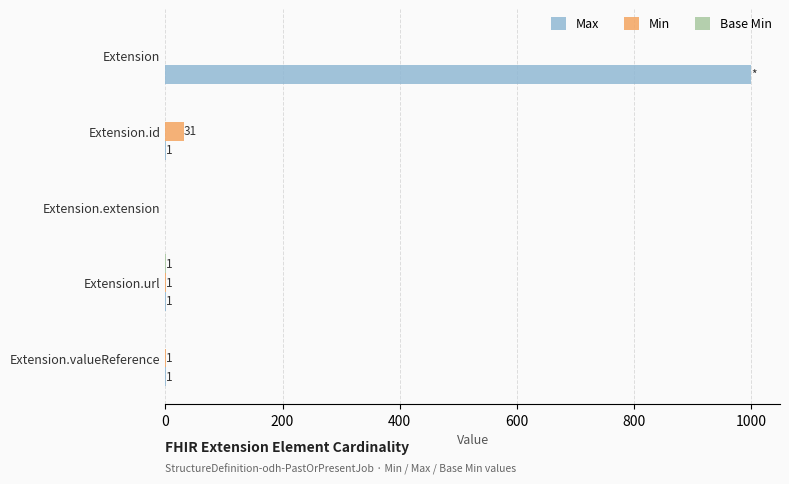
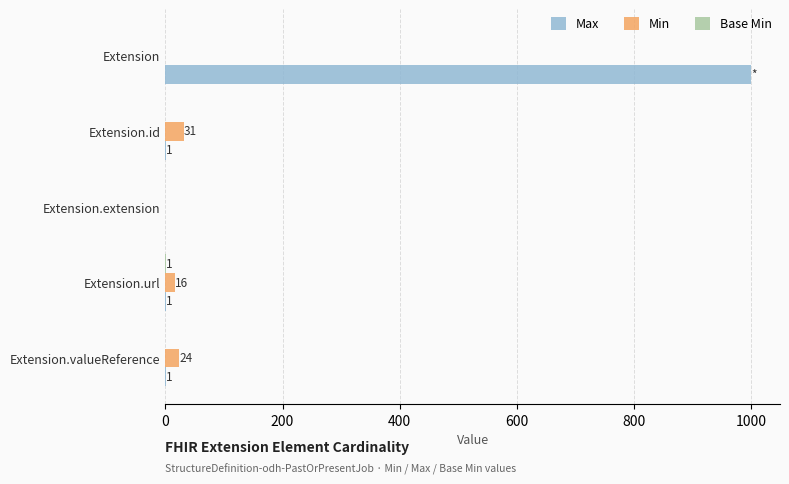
  {
    "Min": {
      "Extension.id": 31,
-     "Extension.url": 1,
-     "Extension.valueReference": 1
+     "Extension.url": 16,
+     "Extension.valueReference": 24
    }
  }
